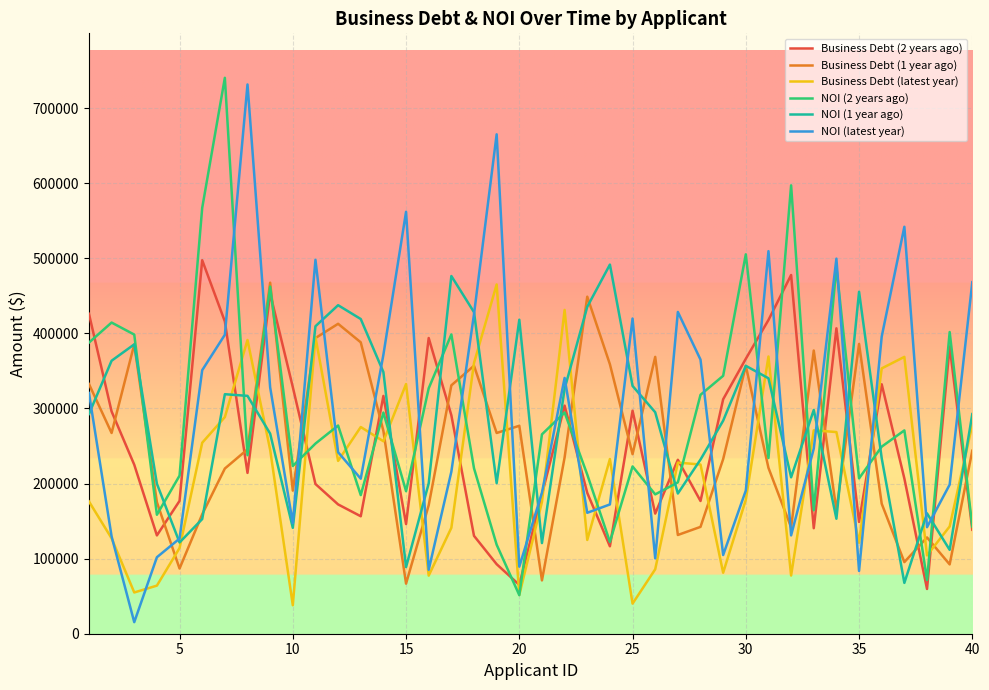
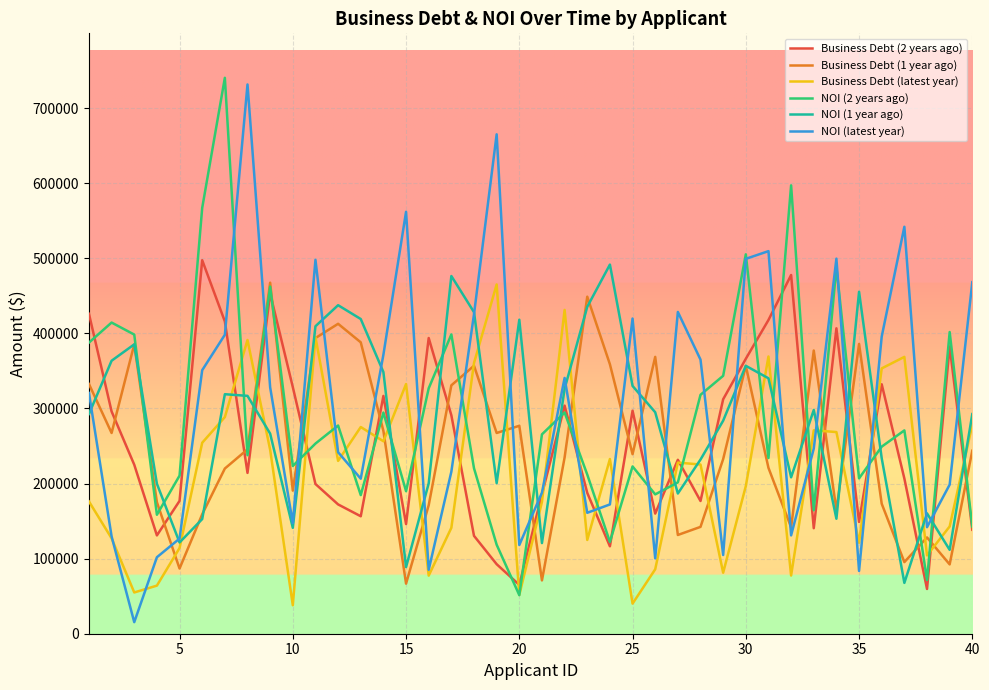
  {
    "Business Debt (latest year)": {
      "5": 110000,
      "10": 40000,
      "15": 330000,
      "25": 40000,
-     "30": 180000,
+     "30": 200000,
      "35": 120000,
      "40": 280000
    },
    "NOI (latest year)": {
      "5": 130000,
      "10": 150000,
      "15": 560000,
-     "20": 90000,
+     "20": 120000,
      "25": 420000,
-     "30": 190000,
+     "30": 500000,
      "35": 80000,
      "40": 470000
    }
  }
